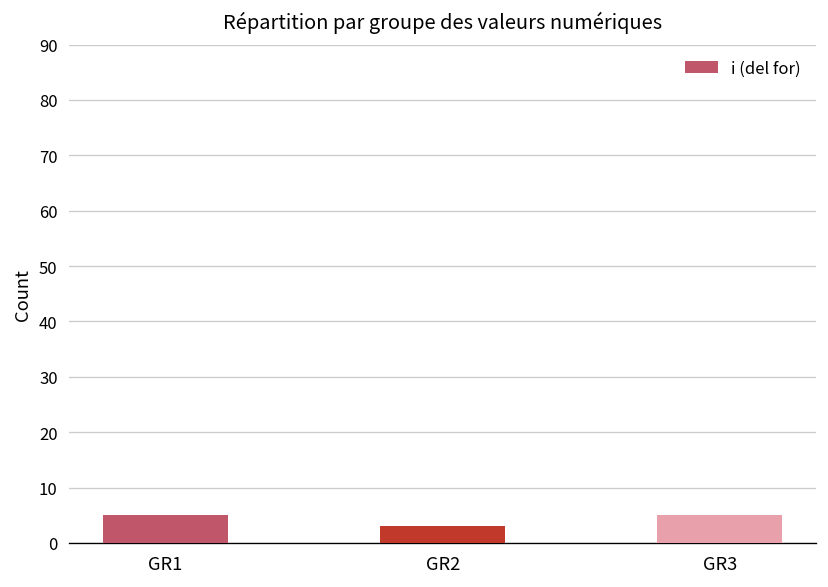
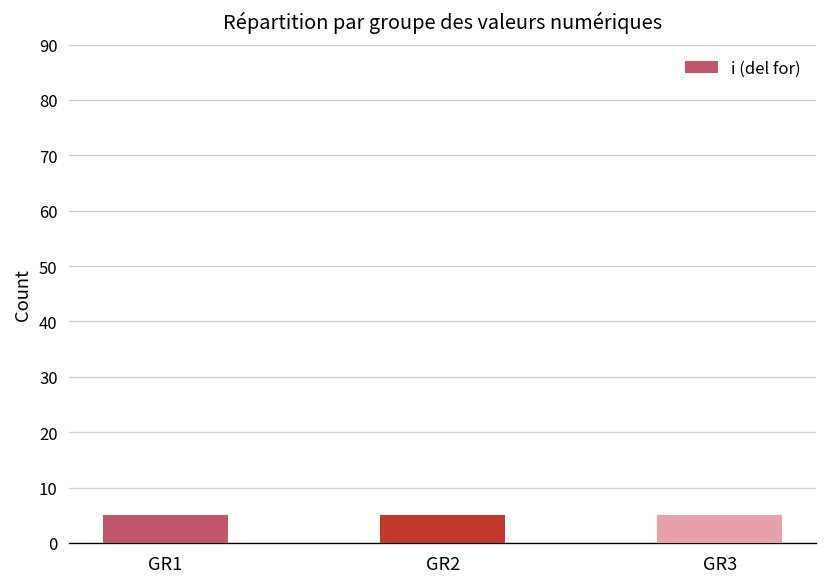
  {
    "GR1": 5,
-   "GR2": 3,
+   "GR2": 5,
    "GR3": 5
  }
